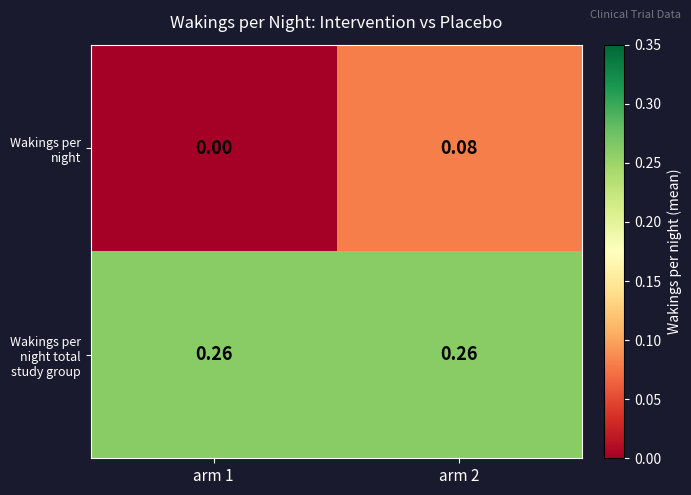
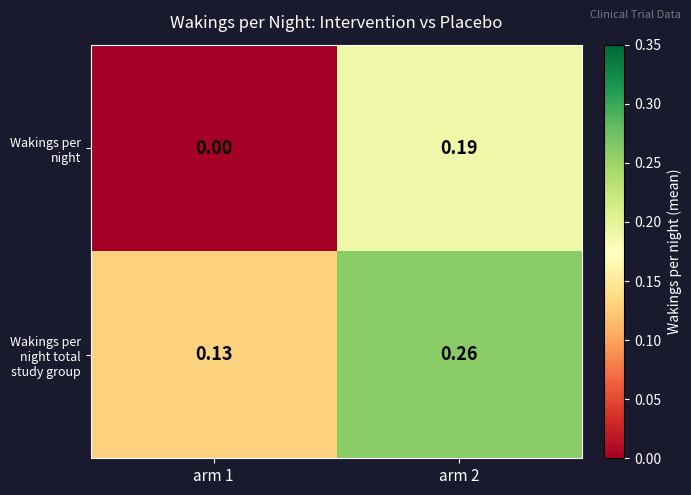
  {
    "Wakings per night": {
      "arm 1": 0.00,
-     "arm 2": 0.08
+     "arm 2": 0.19
    },
    "Wakings per night total study group": {
-     "arm 1": 0.26,
+     "arm 1": 0.13,
      "arm 2": 0.26
    }
  }
